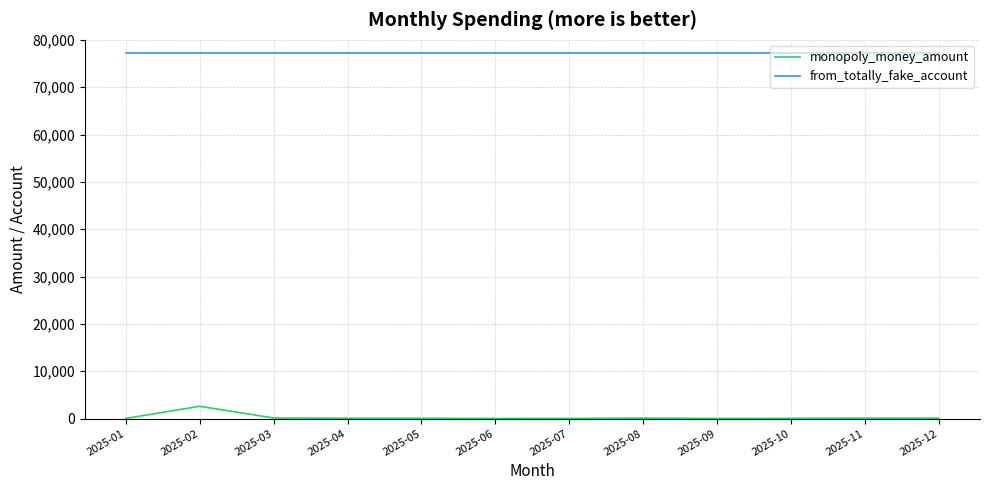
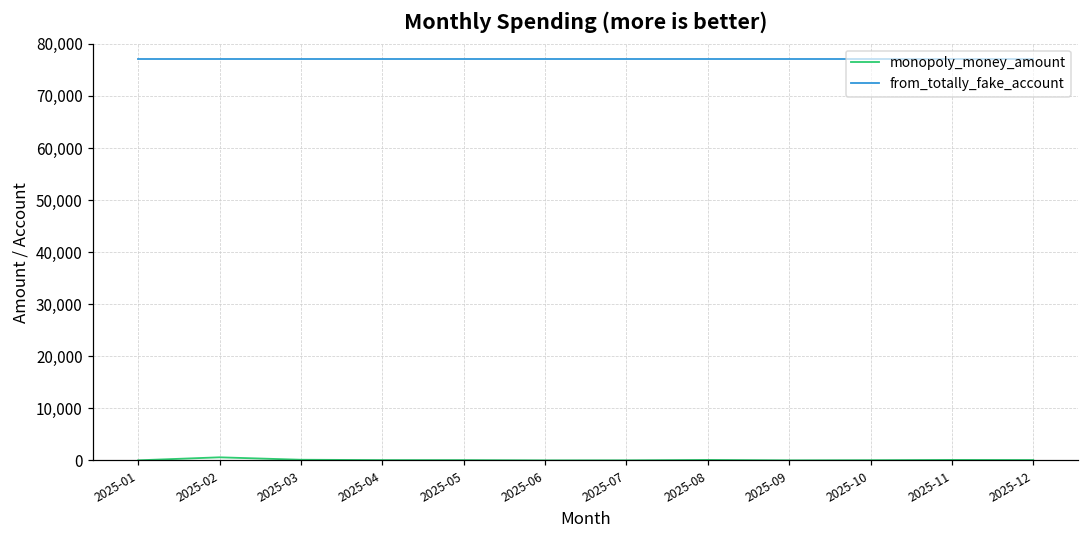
  {
    "monopoly_money_amount": {
      "2025-01": "0",
-     "2025-02": "3,000",
+     "2025-02": "1,000",
      "2025-03": "0",
      "2025-04": "0",
      "2025-05": "0",
      "2025-06": "0",
      "2025-07": "0",
      "2025-08": "0",
      "2025-09": "0",
      "2025-10": "0",
      "2025-11": "0",
      "2025-12": "0"
    },
    "from_totally_fake_account": {
      "2025-01": "77,000",
      "2025-02": "77,000",
      "2025-03": "77,000",
      "2025-04": "77,000",
      "2025-05": "77,000",
      "2025-06": "77,000",
      "2025-07": "77,000",
      "2025-08": "77,000",
      "2025-09": "77,000"
    }
  }
